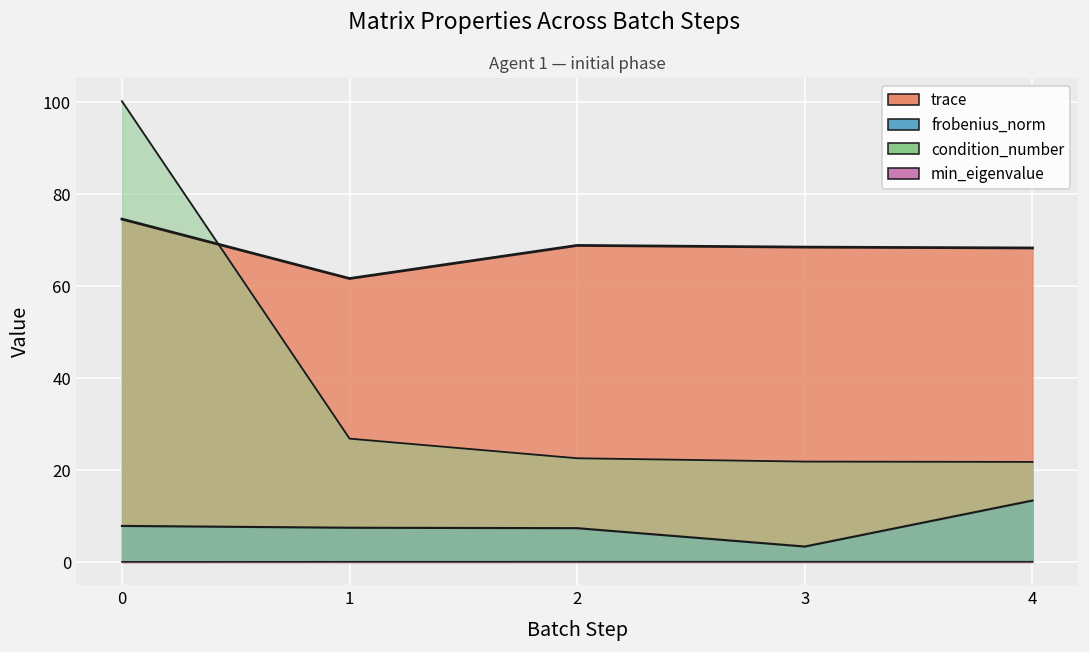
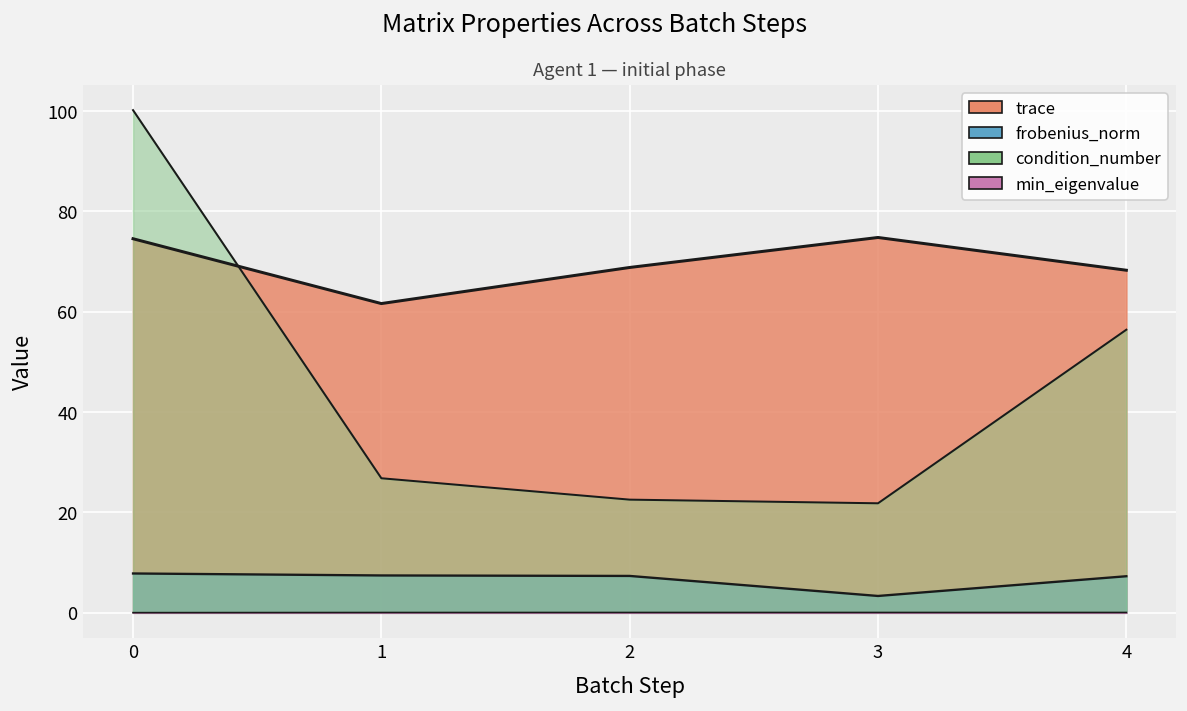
  {
    "trace": {
      "0": 75,
      "1": 62,
      "2": 69,
-     "3": 68,
+     "3": 75,
      "4": 68
    },
    "frobenius_norm": {
      "0": 8,
      "1": 7,
      "2": 7,
      "3": 3,
-     "4": 13
+     "4": 7
    },
    "condition_number": {
      "0": 100,
      "1": 27,
      "2": 23,
      "3": 22,
-     "4": 22
+     "4": 56
    },
    "min_eigenvalue": {
      "0": 0,
      "1": 0,
      "2": 0,
      "3": 0,
      "4": 0
    }
  }
